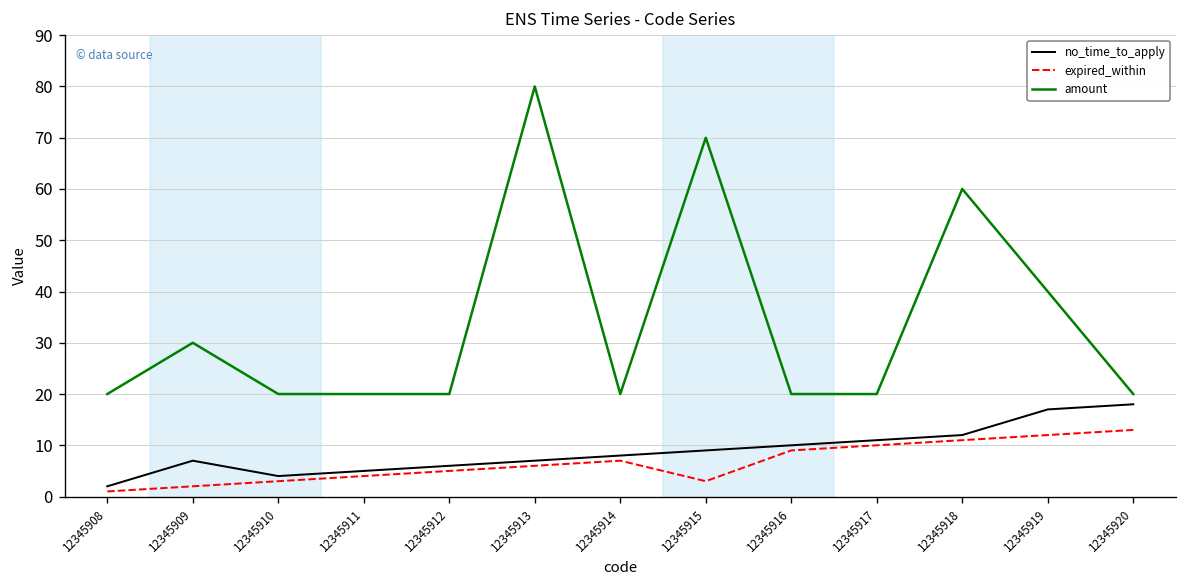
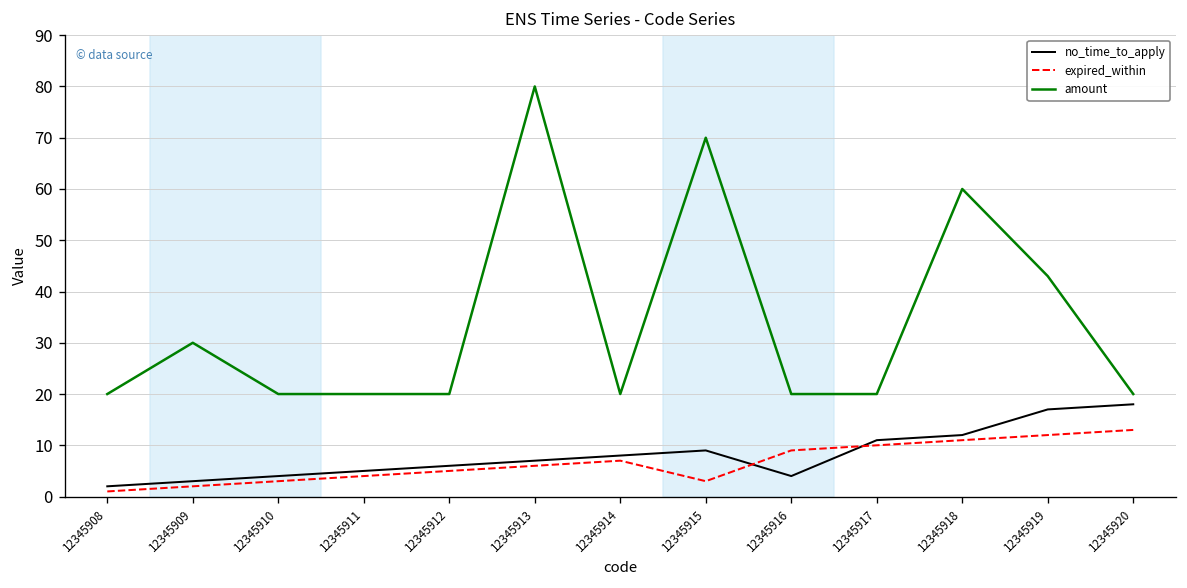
  {
    "no_time_to_apply": {
      "12345908": 2,
-     "12345909": 7,
+     "12345909": 3,
      "12345910": 4,
      "12345911": 5,
      "12345912": 6,
      "12345913": 7,
      "12345914": 8,
      "12345915": 9,
-     "12345916": 10,
+     "12345916": 4,
      "12345917": 11,
      "12345918": 12,
      "12345919": 17,
      "12345920": 18
    },
    "expired_within": {
      "12345908": 1,
      "12345909": 2,
      "12345910": 3,
      "12345911": 4,
      "12345912": 5,
      "12345913": 6,
      "12345914": 7,
      "12345915": 3,
      "12345916": 9,
      "12345917": 10,
      "12345918": 11,
      "12345919": 12,
      "12345920": 13
    },
    "amount": {
      "12345908": 20,
      "12345909": 30,
      "12345910": 20,
      "12345911": 20,
      "12345912": 20,
      "12345913": 80,
      "12345914": 20,
      "12345915": 70,
      "12345916": 20,
      "12345917": 20,
      "12345918": 60,
-     "12345919": 40,
+     "12345919": 43,
      "12345920": 20
    }
  }
